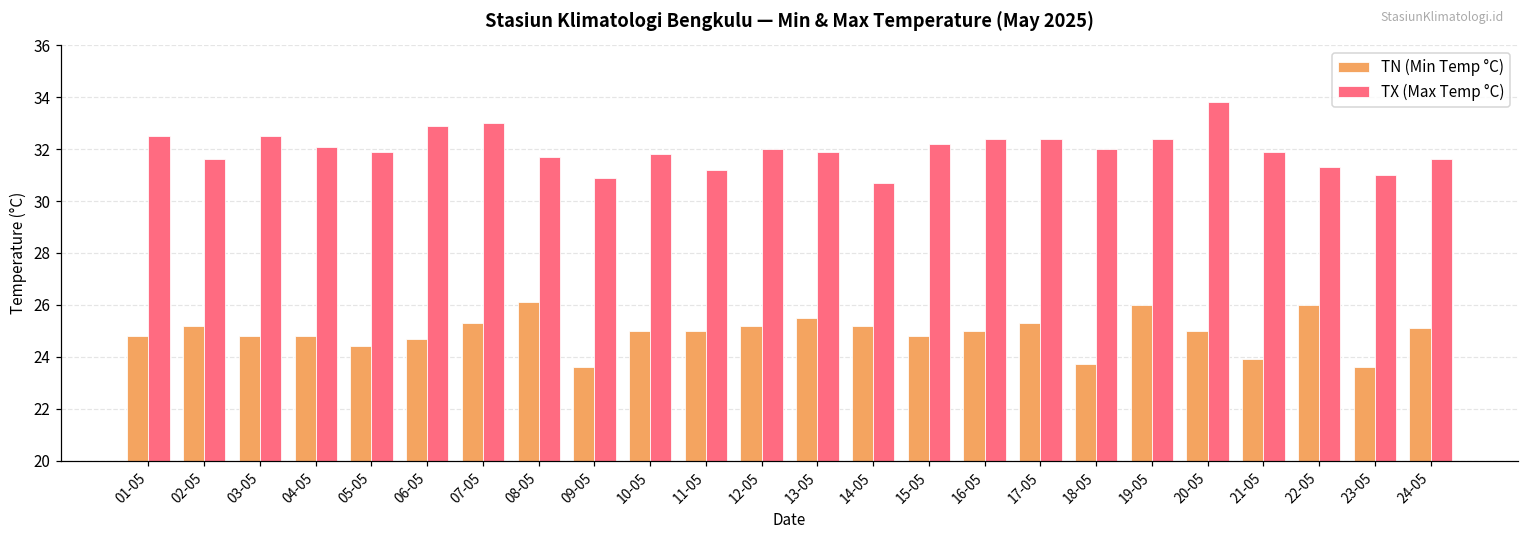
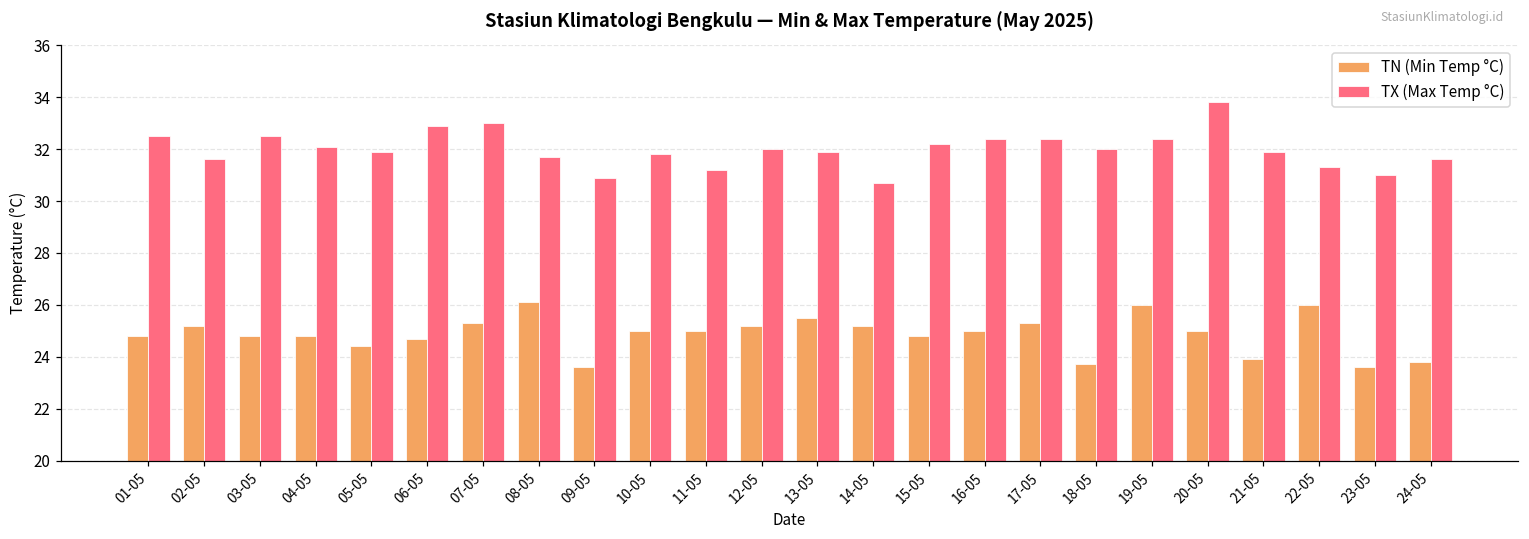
  {
    "TN (Min Temp °C)": {
      "01-05": 24.8,
      "02-05": 25.2,
      "03-05": 24.8,
      "04-05": 24.8,
      "05-05": 24.4,
      "06-05": 24.7,
      "07-05": 25.3,
      "08-05": 26.1,
      "09-05": 23.6,
      "10-05": 25.0,
      "11-05": 25.0,
      "12-05": 25.2,
      "13-05": 25.5,
      "14-05": 25.2,
      "15-05": 24.8,
      "16-05": 25.0,
      "17-05": 25.3,
      "18-05": 23.7,
      "19-05": 26.0,
      "20-05": 25.0,
      "21-05": 23.9,
      "22-05": 26.0,
      "23-05": 23.6,
-     "24-05": 25.1
+     "24-05": 23.8
    },
    "TX (Max Temp °C)": {
      "01-05": 32.5,
      "02-05": 31.6,
      "03-05": 32.5,
      "04-05": 32.1,
      "05-05": 31.9,
      "06-05": 32.9,
      "07-05": 33.0,
      "08-05": 31.7,
      "09-05": 30.9,
      "10-05": 31.8,
      "11-05": 31.2,
      "12-05": 32.0,
      "13-05": 31.9,
      "14-05": 30.7,
      "15-05": 32.2,
      "16-05": 32.4,
      "17-05": 32.4,
      "18-05": 32.0,
      "19-05": 32.4,
      "20-05": 33.8,
      "21-05": 31.9,
      "22-05": 31.3,
      "23-05": 31.0,
      "24-05": 31.6
    }
  }
